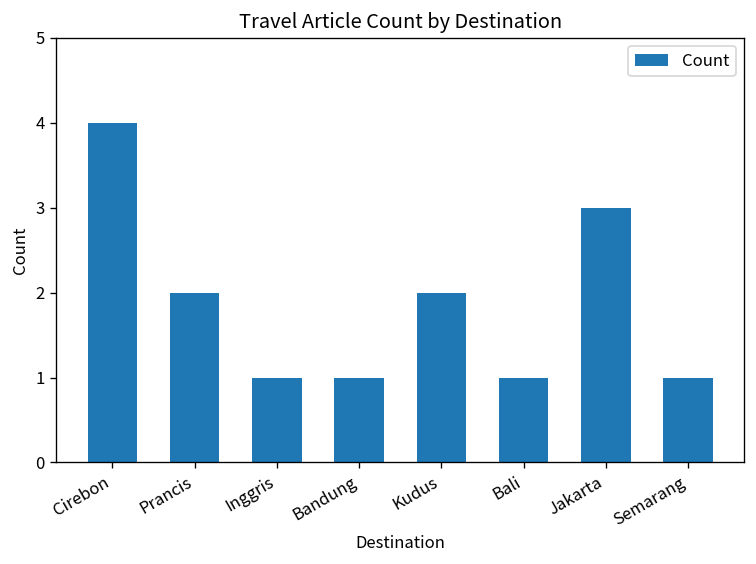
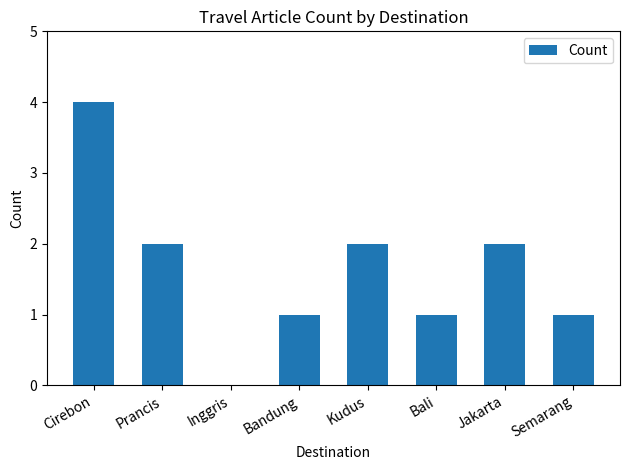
  {
    "Cirebon": 4,
    "Prancis": 2,
-   "Inggris": 1,
+   "Inggris": 0,
    "Bandung": 1,
    "Kudus": 2,
    "Bali": 1,
-   "Jakarta": 3,
+   "Jakarta": 2,
    "Semarang": 1
  }
